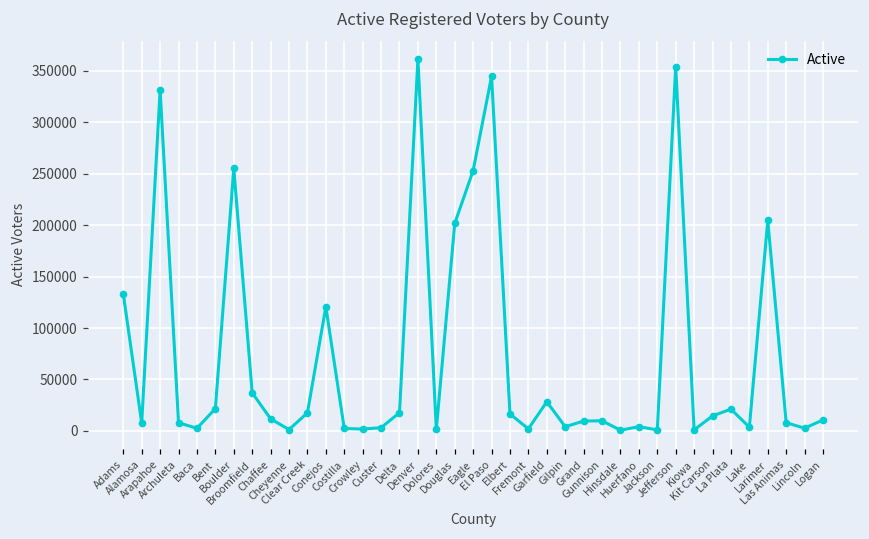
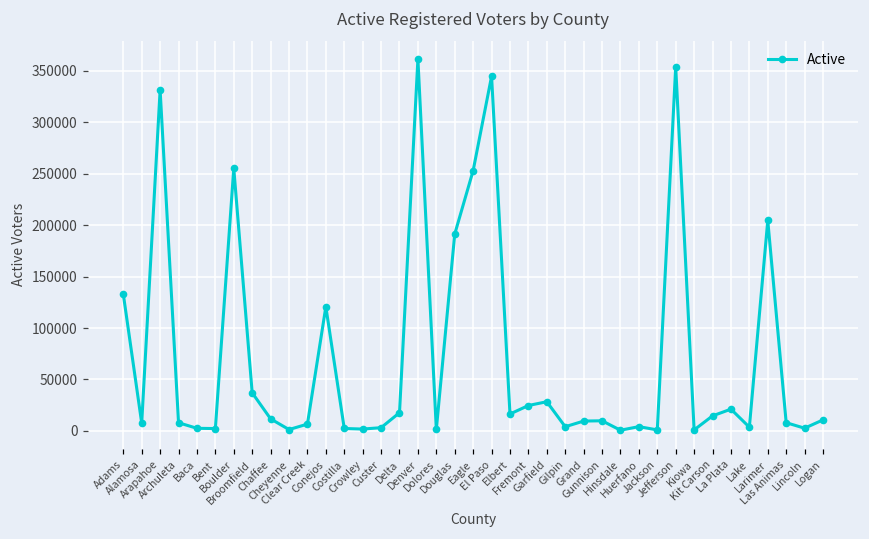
  {
    "Adams": 130000,
    "Alamosa": 10000,
    "Arapahoe": 330000,
    "Archuleta": 10000,
    "Baca": 0,
-   "Bent": 20000,
+   "Bent": 0,
    "Boulder": 260000,
    "Broomfield": 40000,
    "Chaffee": 10000,
    "Cheyenne": 0,
-   "Clear Creek": 20000,
+   "Clear Creek": 10000,
    "Conejos": 120000,
    "Costilla": 0,
    "Crowley": 0,
    "Custer": 0,
    "Delta": 20000,
    "Denver": 360000,
    "Dolores": 0,
-   "Douglas": 200000,
+   "Douglas": 190000,
    "Eagle": 250000,
    "El Paso": 340000,
    "Elbert": 20000,
-   "Fremont": 0,
+   "Fremont": 20000,
    "Garfield": 30000,
    "Gilpin": 0,
    "Grand": 10000,
    "Gunnison": 10000,
    "Hinsdale": 0,
    "Huerfano": 0,
    "Jackson": 0,
    "Jefferson": 350000,
    "Kiowa": 0,
    "Kit Carson": 10000,
    "La Plata": 20000,
    "Lake": 0,
    "Larimer": 200000,
    "Las Animas": 10000,
    "Lincoln": 0,
    "Logan": 10000
  }
